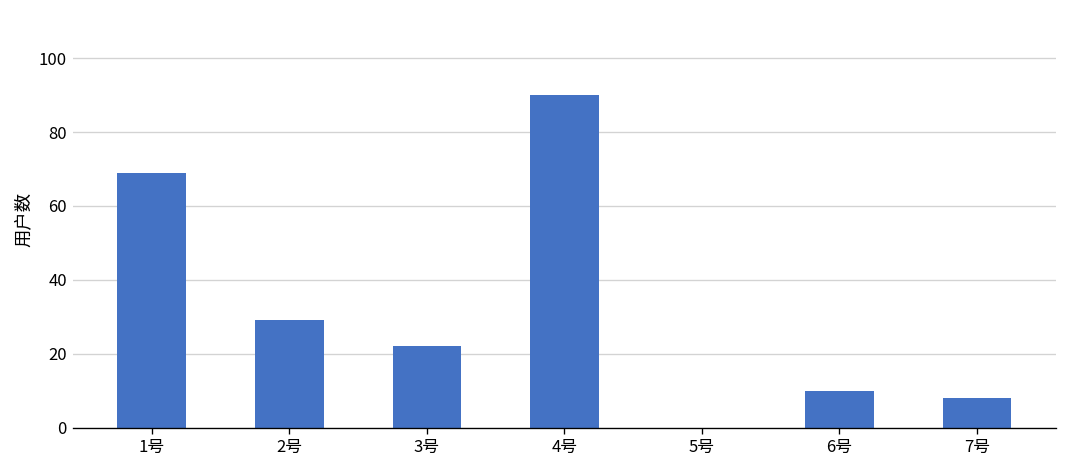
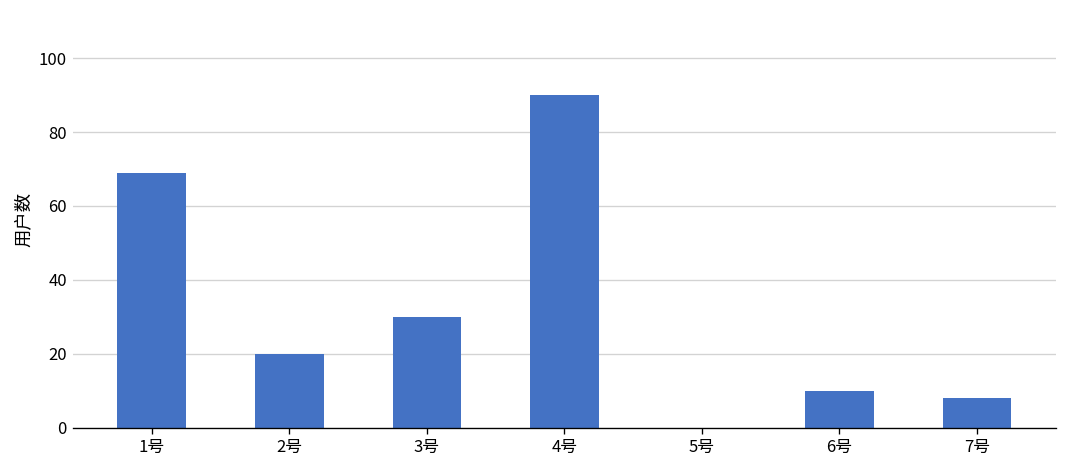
  {
    "1号": 69,
-   "2号": 29,
-   "3号": 22,
+   "2号": 20,
+   "3号": 30,
    "4号": 90,
    "5号": 0,
    "6号": 10,
    "7号": 8
  }
